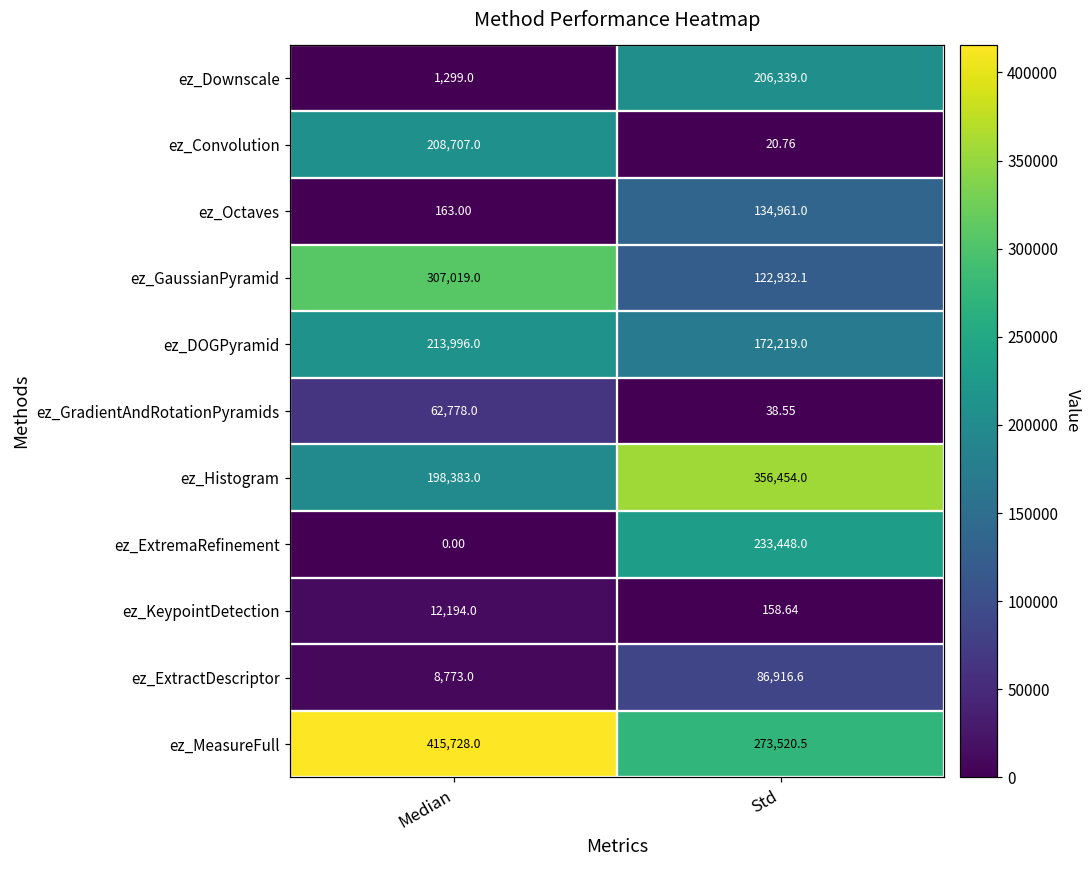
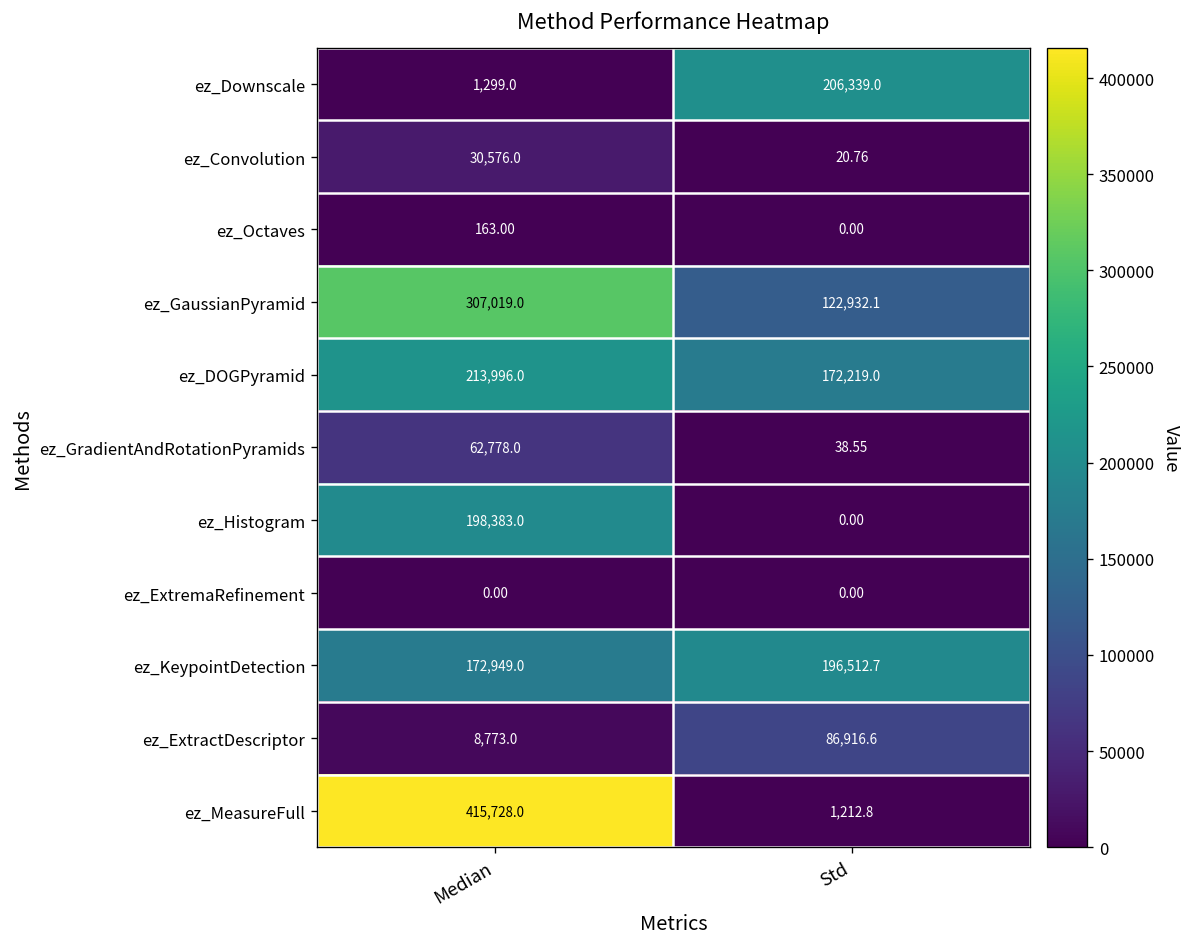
  {
    "ez_Downscale": {
      "Median": "1,299.0",
      "Std": "206,339.0"
    },
    "ez_Convolution": {
-     "Median": "208,707.0",
+     "Median": "30,576.0",
      "Std": "20.76"
    },
    "ez_Octaves": {
      "Median": "163.00",
-     "Std": "134,961.0"
+     "Std": "0.00"
    },
    "ez_GaussianPyramid": {
      "Median": "307,019.0",
      "Std": "122,932.1"
    },
    "ez_DOGPyramid": {
      "Median": "213,996.0",
      "Std": "172,219.0"
    },
    "ez_GradientAndRotationPyramids": {
      "Median": "62,778.0",
      "Std": "38.55"
    },
    "ez_Histogram": {
      "Median": "198,383.0",
-     "Std": "356,454.0"
+     "Std": "0.00"
    },
    "ez_ExtremaRefinement": {
      "Median": "0.00",
-     "Std": "233,448.0"
+     "Std": "0.00"
    },
    "ez_KeypointDetection": {
-     "Median": "12,194.0",
-     "Std": "158.64"
+     "Median": "172,949.0",
+     "Std": "196,512.7"
    },
    "ez_ExtractDescriptor": {
      "Median": "8,773.0",
      "Std": "86,916.6"
    },
    "ez_MeasureFull": {
      "Median": "415,728.0",
-     "Std": "273,520.5"
+     "Std": "1,212.8"
    }
  }
